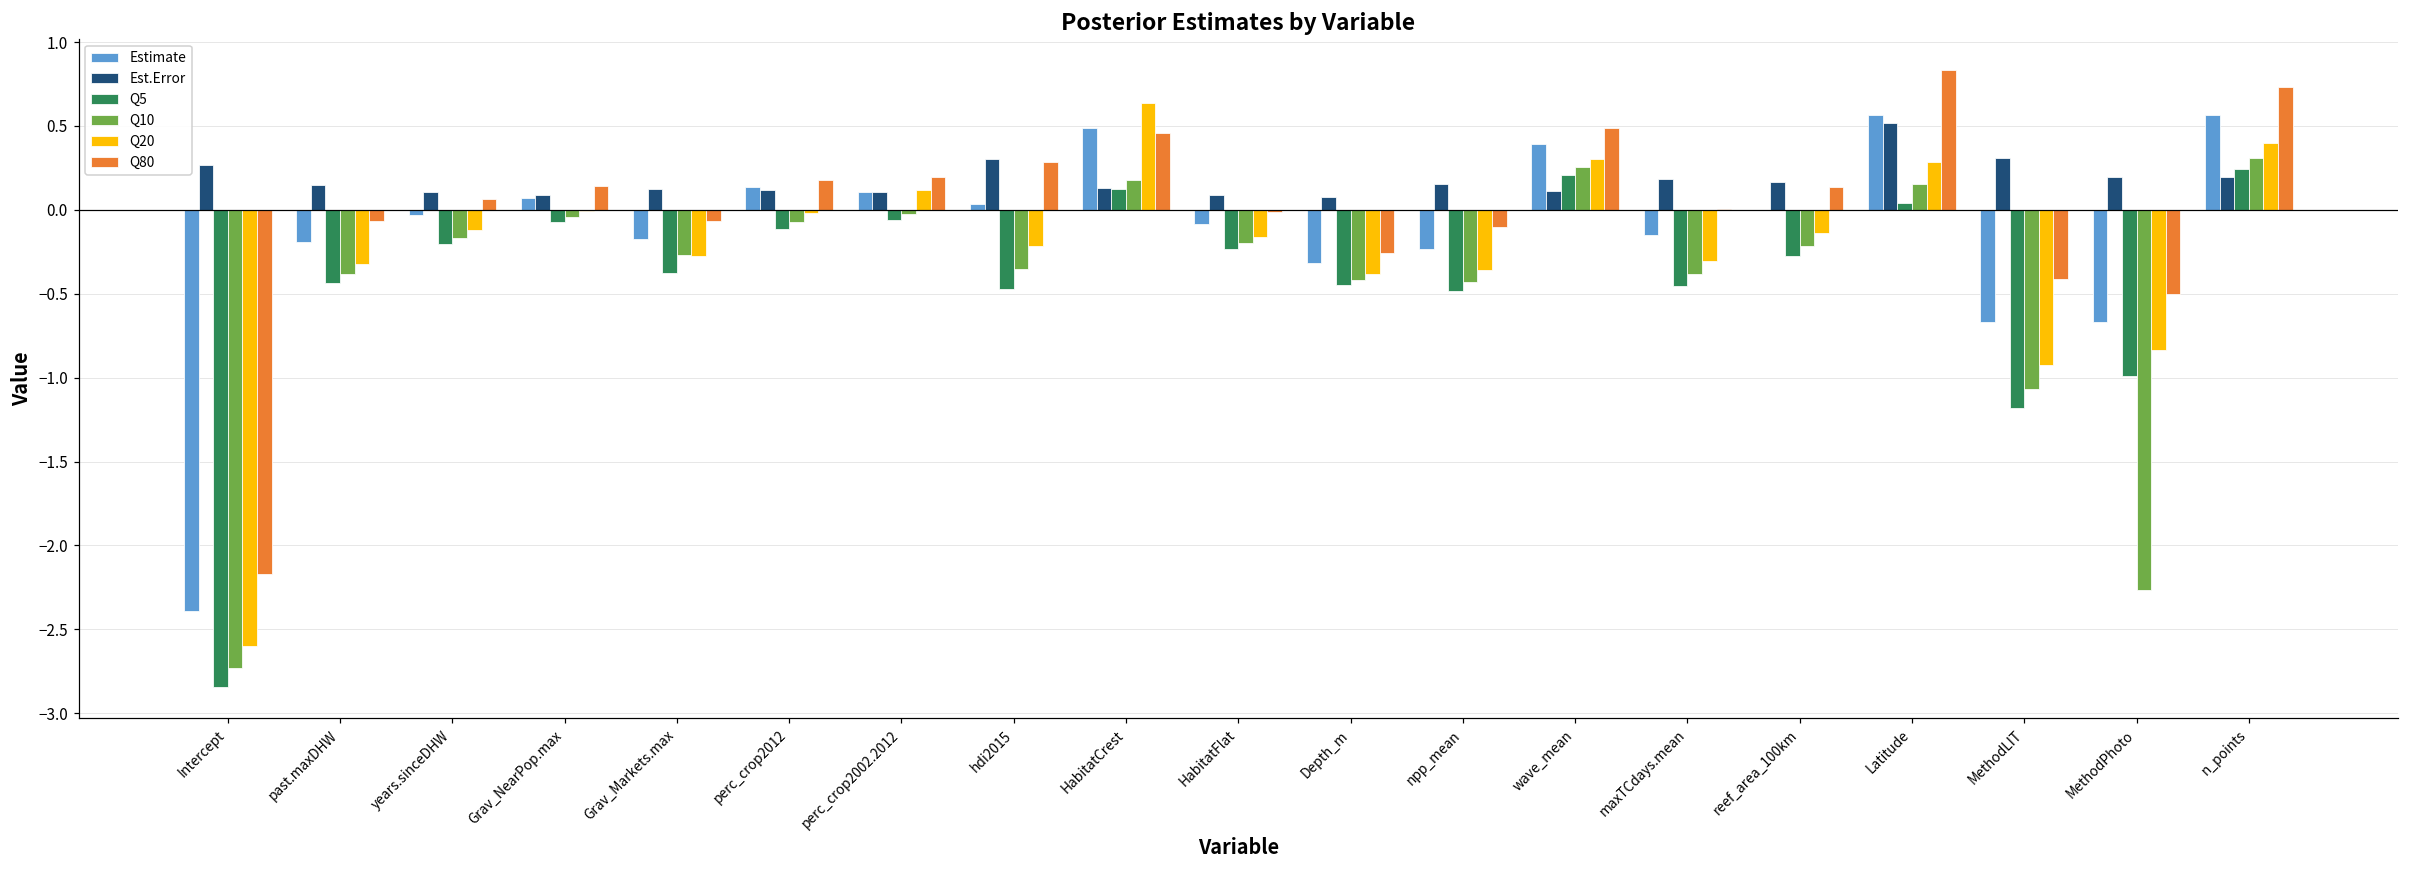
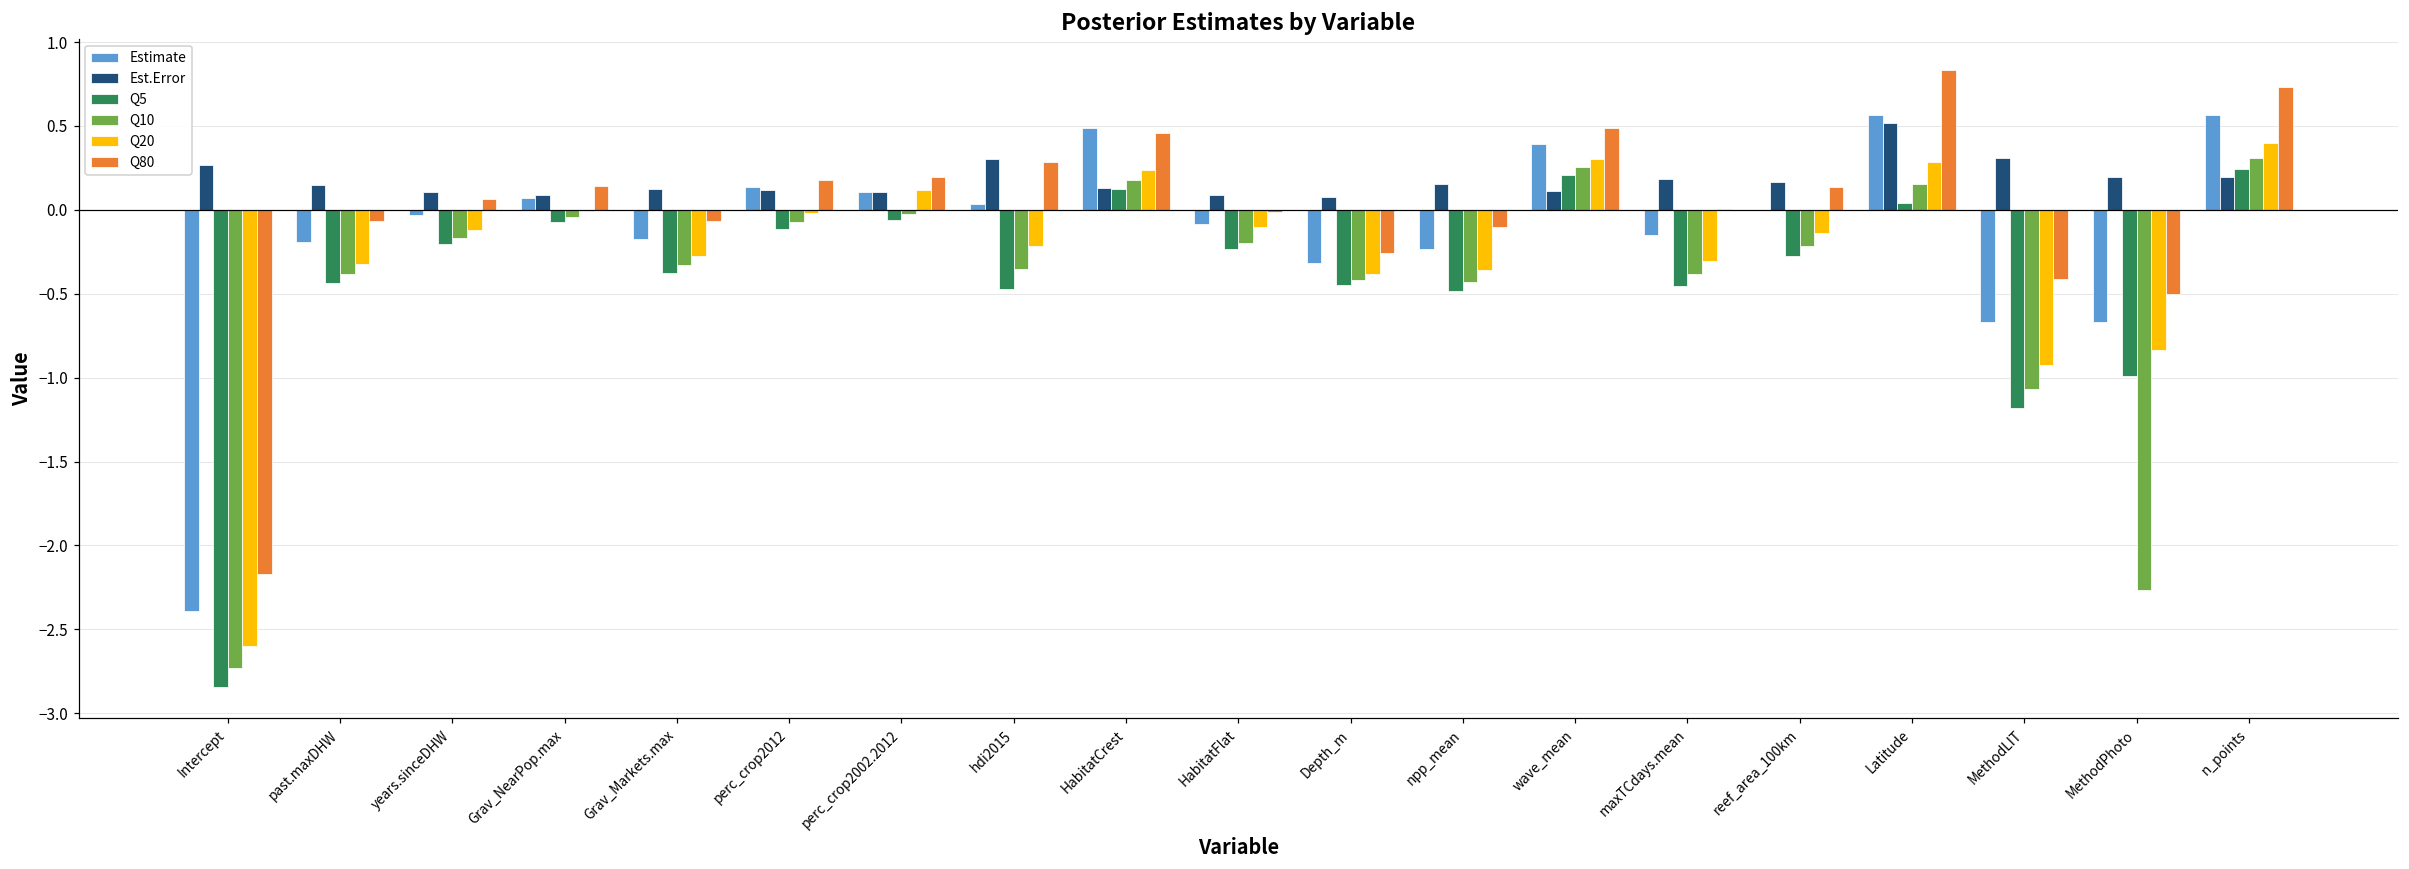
  {
    "Estimate": {
      "Intercept": -2.39,
      "past.maxDHW": -0.19,
      "years.sinceDHW": -0.03,
      "Grav_NearPop.max": 0.07,
      "Grav_Markets.max": -0.17,
      "perc_crop2012": 0.14,
      "perc_crop2002.2012": 0.11,
      "hdi2015": 0.03,
      "HabitatCrest": 0.49,
      "HabitatFlat": -0.09,
      "Depth_m": -0.32,
      "npp_mean": -0.23,
      "wave_mean": 0.40,
      "maxTCdays.mean": -0.15,
      "Latitude": 0.56,
      "MethodLIT": -0.67,
      "MethodPhoto": -0.67,
      "n_points": 0.57
    },
    "Est.Error": {
      "Intercept": 0.27,
      "past.maxDHW": 0.15,
      "years.sinceDHW": 0.11,
      "Grav_NearPop.max": 0.09,
      "Grav_Markets.max": 0.12,
      "perc_crop2012": 0.12,
      "perc_crop2002.2012": 0.10,
      "hdi2015": 0.31,
      "HabitatCrest": 0.13,
      "HabitatFlat": 0.09,
      "Depth_m": 0.08,
      "npp_mean": 0.15,
      "wave_mean": 0.11,
      "maxTCdays.mean": 0.18,
      "reef_area_100km": 0.16,
      "Latitude": 0.51,
      "MethodLIT": 0.31,
      "MethodPhoto": 0.20,
      "n_points": 0.20
    },
    "Q5": {
      "Intercept": -2.84,
      "past.maxDHW": -0.44,
      "years.sinceDHW": -0.21,
      "Grav_NearPop.max": -0.07,
      "Grav_Markets.max": -0.37,
      "perc_crop2012": -0.12,
      "perc_crop2002.2012": -0.06,
      "hdi2015": -0.47,
      "HabitatCrest": 0.13,
      "HabitatFlat": -0.23,
      "Depth_m": -0.45,
      "npp_mean": -0.48,
      "wave_mean": 0.21,
      "maxTCdays.mean": -0.46,
      "reef_area_100km": -0.27,
      "Latitude": 0.04,
      "MethodLIT": -1.18,
      "MethodPhoto": -0.99,
      "n_points": 0.24
    },
    "Q10": {
      "Intercept": -2.73,
      "past.maxDHW": -0.38,
      "years.sinceDHW": -0.17,
      "Grav_NearPop.max": -0.04,
-     "Grav_Markets.max": -0.27,
+     "Grav_Markets.max": -0.33,
      "perc_crop2012": -0.07,
      "perc_crop2002.2012": -0.03,
      "hdi2015": -0.35,
      "HabitatCrest": 0.18,
      "HabitatFlat": -0.20,
      "Depth_m": -0.42,
      "npp_mean": -0.43,
      "wave_mean": 0.25,
      "maxTCdays.mean": -0.38,
      "reef_area_100km": -0.21,
      "Latitude": 0.15,
      "MethodLIT": -1.07,
      "MethodPhoto": -2.27,
      "n_points": 0.31
    },
    "Q20": {
      "Intercept": -2.60,
      "past.maxDHW": -0.32,
      "years.sinceDHW": -0.12,
      "Grav_Markets.max": -0.28,
      "perc_crop2012": -0.02,
      "perc_crop2002.2012": 0.12,
      "hdi2015": -0.22,
-     "HabitatCrest": 0.64,
-     "HabitatFlat": -0.16,
+     "HabitatCrest": 0.24,
+     "HabitatFlat": -0.10,
      "Depth_m": -0.38,
      "npp_mean": -0.36,
      "wave_mean": 0.30,
      "maxTCdays.mean": -0.30,
      "reef_area_100km": -0.14,
      "Latitude": 0.29,
      "MethodLIT": -0.93,
      "MethodPhoto": -0.84,
      "n_points": 0.40
    },
    "Q80": {
      "Intercept": -2.17,
      "past.maxDHW": -0.07,
      "years.sinceDHW": 0.06,
      "Grav_NearPop.max": 0.14,
      "Grav_Markets.max": -0.07,
      "perc_crop2012": 0.18,
      "perc_crop2002.2012": 0.20,
      "hdi2015": 0.29,
      "HabitatCrest": 0.46,
      "Depth_m": -0.25,
      "npp_mean": -0.10,
      "wave_mean": 0.49,
      "reef_area_100km": 0.13,
      "Latitude": 0.84,
      "MethodLIT": -0.41,
      "MethodPhoto": -0.50,
      "n_points": 0.73
    }
  }
